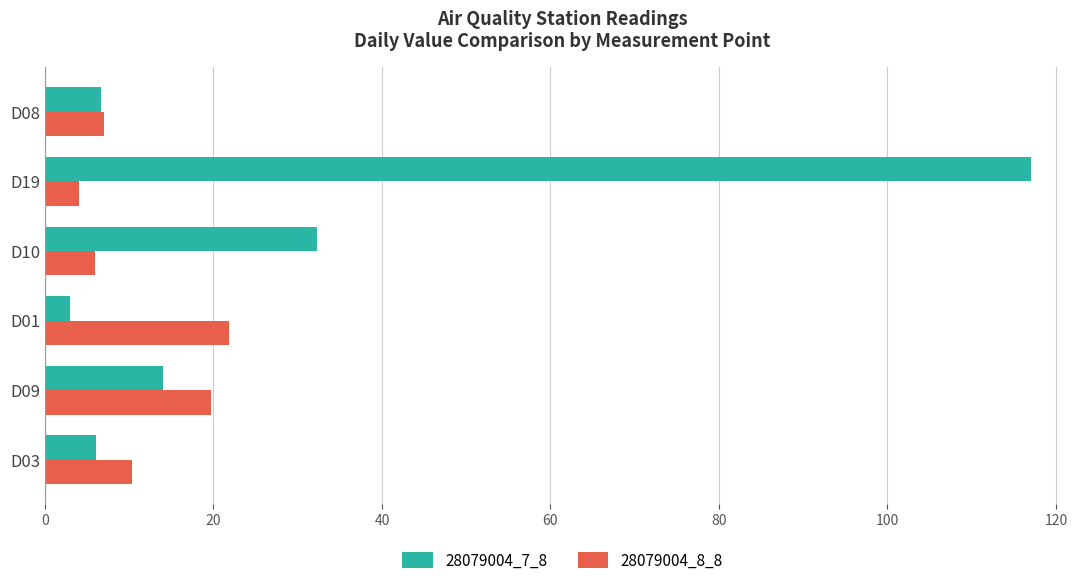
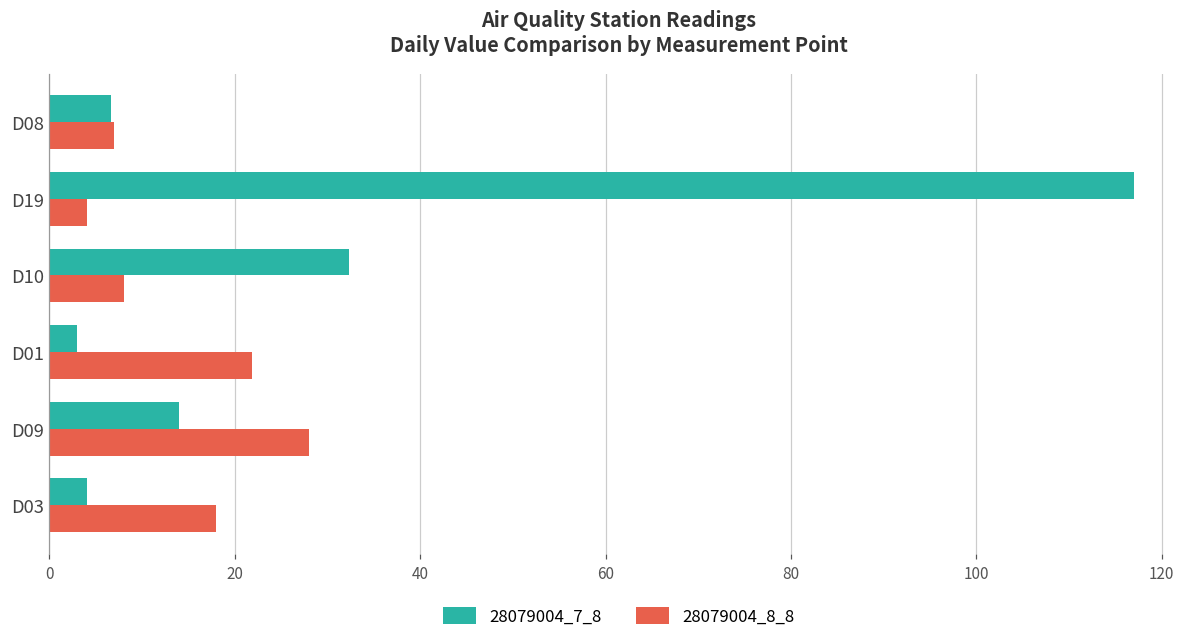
  {
    "28079004_7_8": {
      "D08": 7,
      "D19": 117,
      "D10": 32,
      "D01": 3,
      "D09": 14,
-     "D03": 6
+     "D03": 4
    },
    "28079004_8_8": {
      "D08": 7,
      "D19": 4,
-     "D10": 6,
+     "D10": 8,
      "D01": 22,
-     "D09": 20,
-     "D03": 10
+     "D09": 28,
+     "D03": 18
    }
  }
